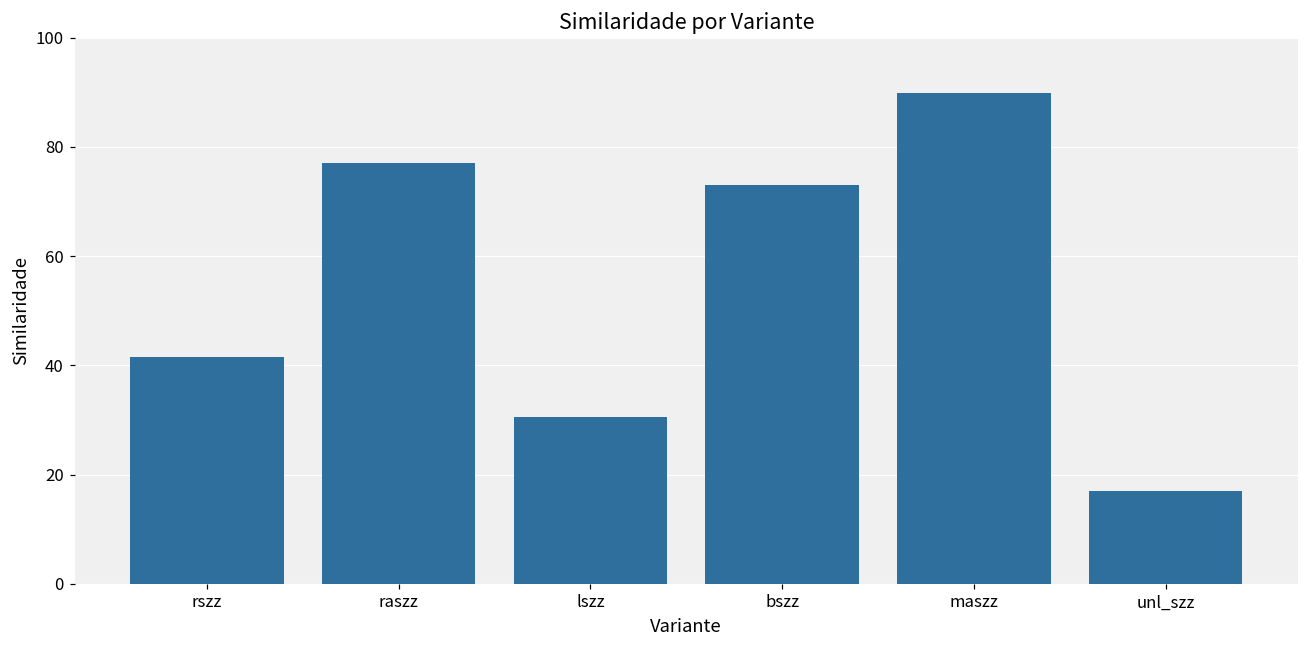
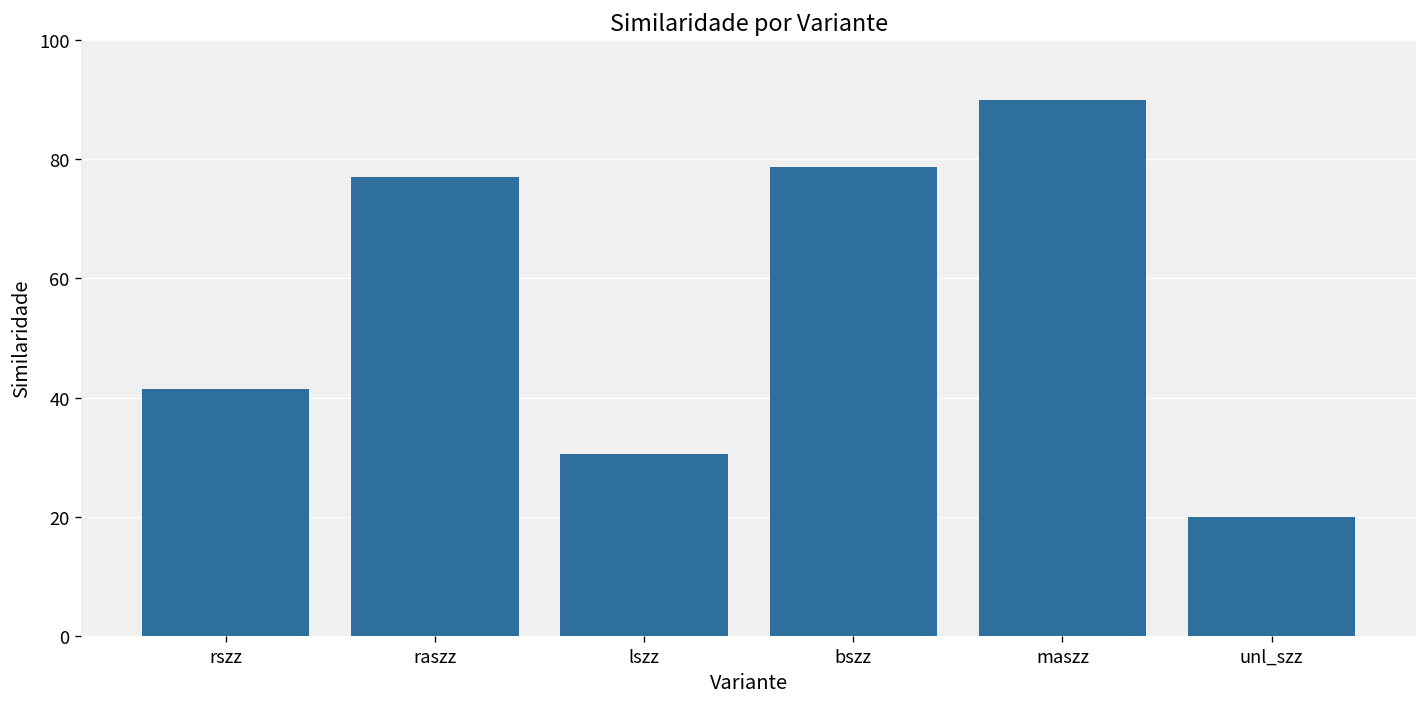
  {
    "rszz": 42,
    "raszz": 77,
    "lszz": 30,
-   "bszz": 73,
+   "bszz": 79,
    "maszz": 90,
-   "unl_szz": 17
+   "unl_szz": 20
  }
